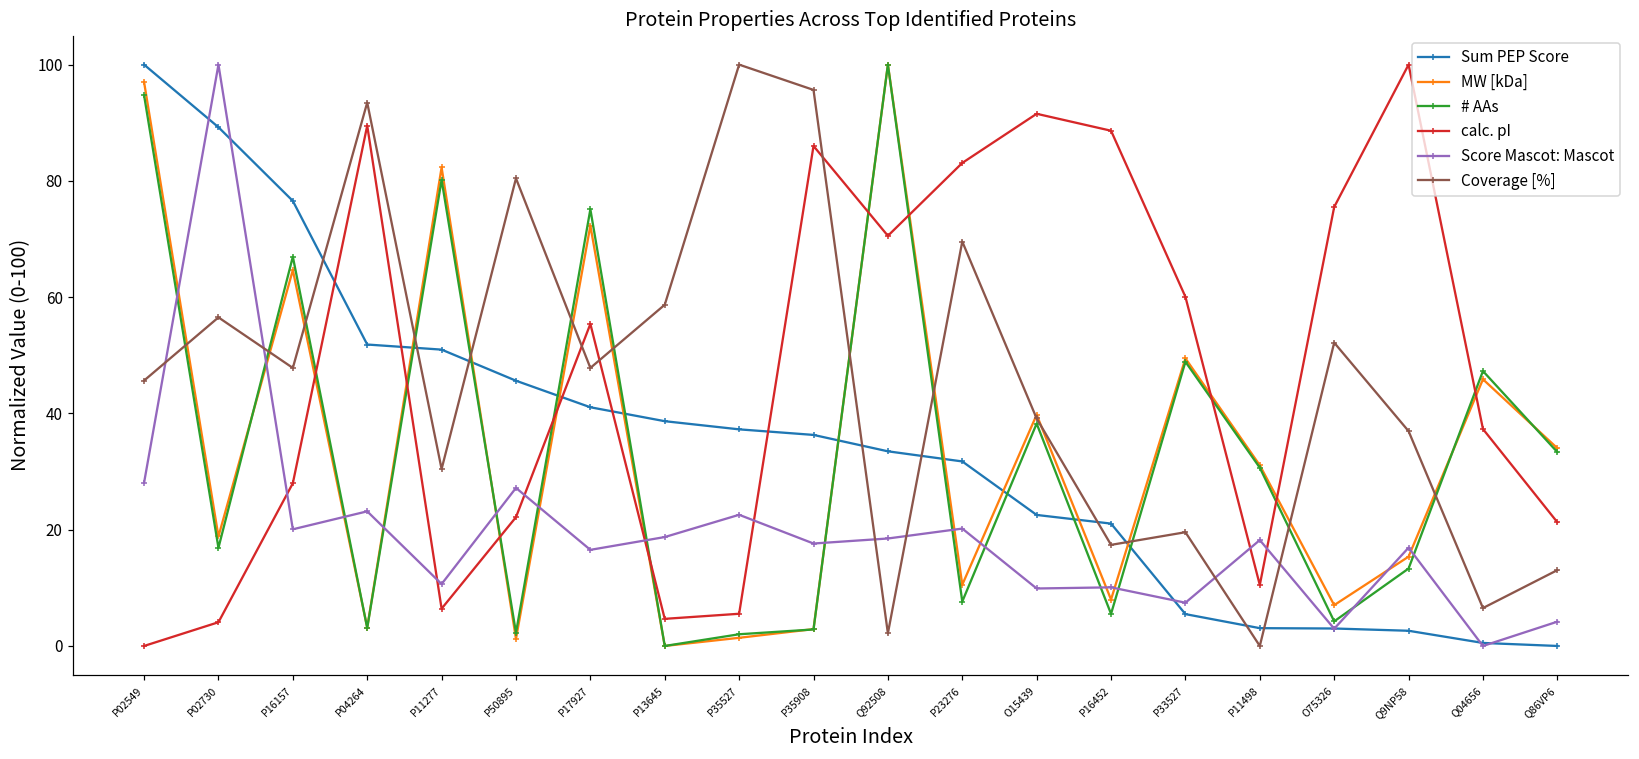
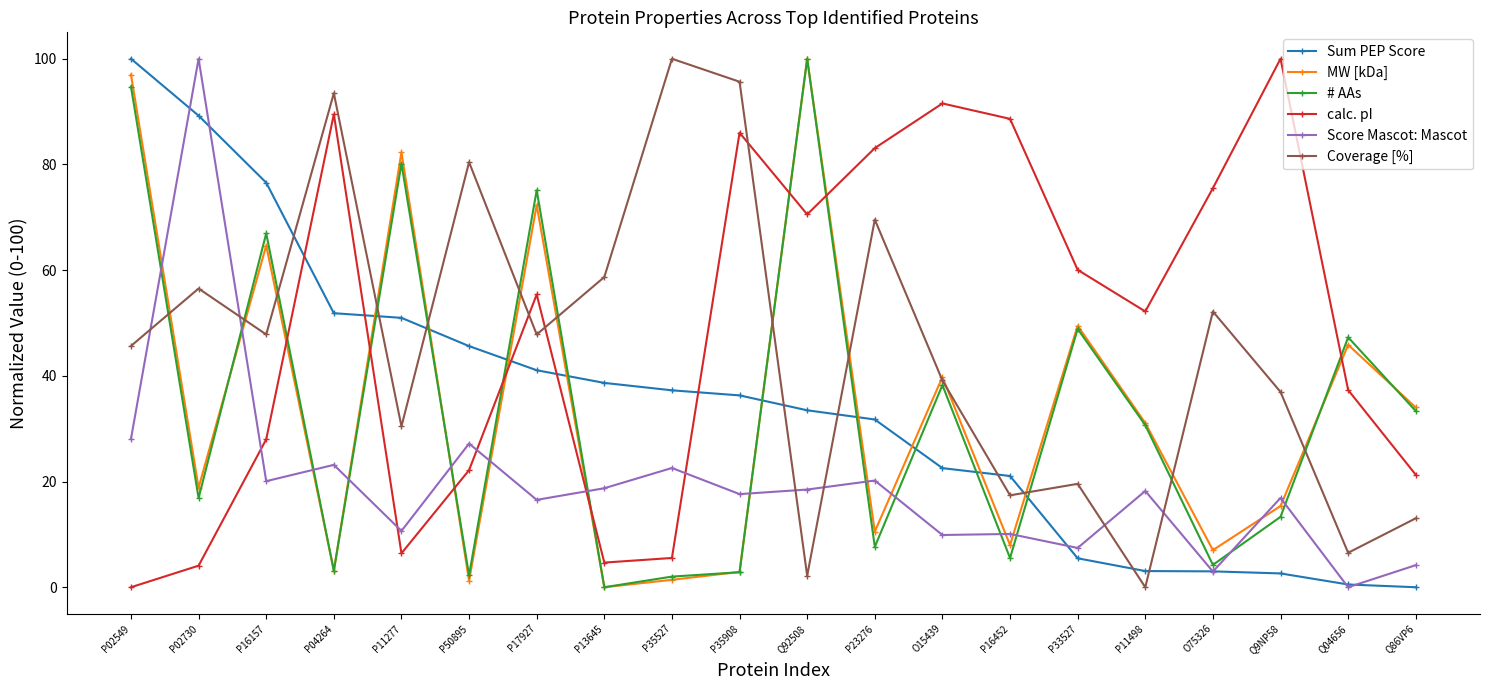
  {
    "Sum PEP Score": {
      "P02549": 100,
      "P02730": 89,
      "P16157": 77,
      "P04264": 52,
      "P11277": 51,
      "P50895": 46,
      "P17927": 41,
      "P13645": 39,
      "P35527": 37,
      "P35908": 36,
      "Q92508": 33,
      "P23276": 32,
      "O15439": 23,
      "P16452": 21,
      "P33527": 5,
      "P11498": 3,
      "Q9NP58": 3,
      "Q04656": 1,
      "Q86VP6": 0
    },
    "MW [kDa]": {
      "P02549": 97,
      "P02730": 19,
      "P16157": 65,
      "P11277": 82,
      "P50895": 1,
      "P17927": 72,
      "P35527": 1,
      "P23276": 11,
      "O15439": 40,
      "P16452": 8,
      "P33527": 49,
      "O75326": 7,
      "Q9NP58": 15,
      "Q04656": 46,
      "Q86VP6": 34
    },
    "# AAs": {
      "P02549": 95,
      "P02730": 17,
      "P16157": 67,
      "P11277": 80,
      "P50895": 2,
      "P17927": 75,
      "P35527": 2,
      "P23276": 8,
      "O15439": 38,
      "P16452": 6,
      "P33527": 49,
      "O75326": 4,
      "Q9NP58": 13,
      "Q04656": 47,
      "Q86VP6": 33
    },
    "calc. pI": {
      "P02549": 0,
      "P02730": 4,
      "P16157": 28,
      "P04264": 90,
      "P11277": 6,
      "P50895": 22,
      "P17927": 55,
      "P13645": 5,
      "P35527": 6,
      "P35908": 86,
      "Q92508": 71,
      "P23276": 83,
      "O15439": 92,
      "P16452": 89,
      "P33527": 60,
-     "P11498": 10,
+     "P11498": 52,
      "O75326": 76,
      "Q9NP58": 100,
      "Q04656": 37,
      "Q86VP6": 21
    },
    "Score Mascot: Mascot": {
      "P02549": 28,
      "P02730": 100,
      "P16157": 20,
      "P04264": 23,
      "P11277": 11,
      "P50895": 27,
      "P17927": 17,
      "P13645": 19,
      "P35527": 23,
      "P35908": 18,
      "Q92508": 18,
      "P23276": 20,
      "O15439": 10,
      "P16452": 10,
      "P33527": 7,
      "P11498": 18,
      "Q9NP58": 17,
      "Q04656": 0,
      "Q86VP6": 4
    },
    "Coverage [%]": {
      "P02549": 46,
      "P02730": 57,
      "P16157": 48,
      "P04264": 93,
      "P11277": 30,
      "P50895": 80,
      "P17927": 48,
      "P13645": 59,
      "P35527": 100,
      "P35908": 96,
      "Q92508": 2,
      "P23276": 70,
      "O15439": 39,
      "P16452": 17,
      "P33527": 20,
      "P11498": 0,
      "O75326": 52,
      "Q9NP58": 37,
      "Q04656": 7,
      "Q86VP6": 13
    }
  }
